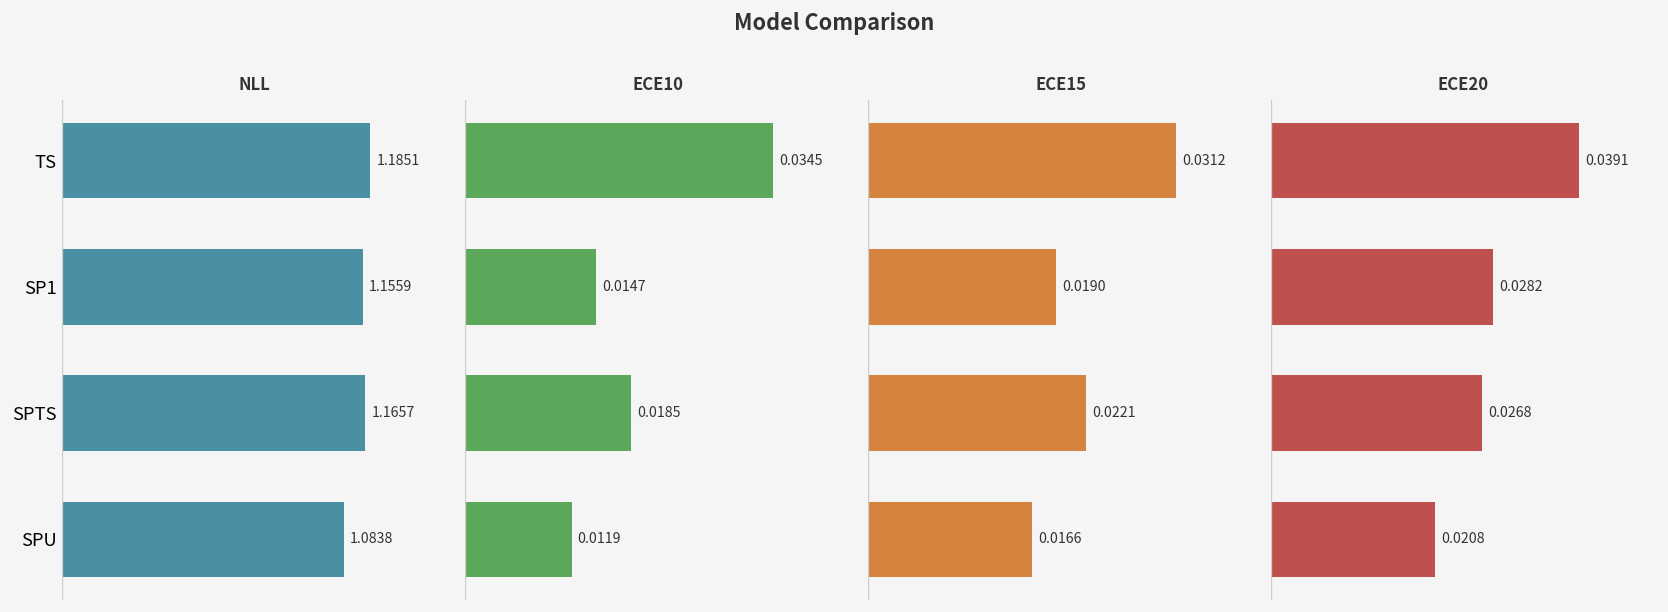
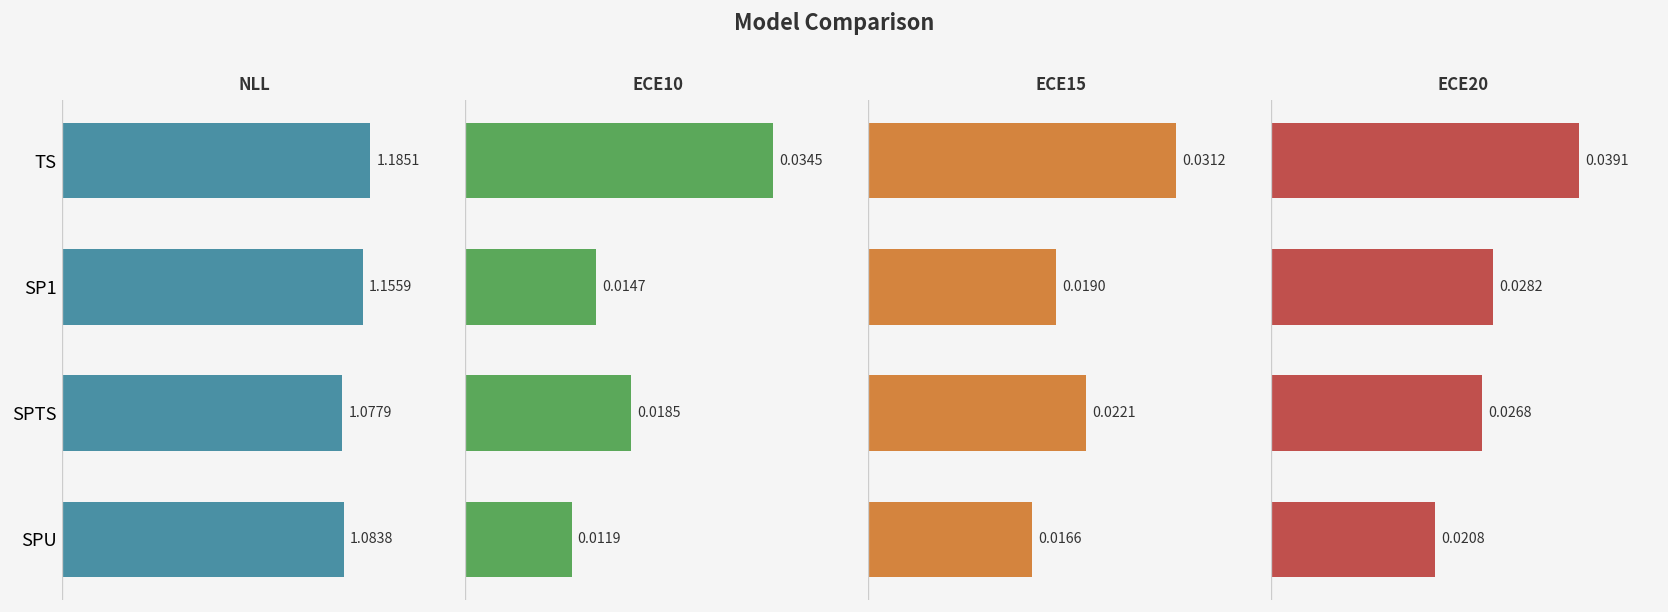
  {
    "NLL": {
      "TS": 1.1851,
      "SP1": 1.1559,
-     "SPTS": 1.1657,
+     "SPTS": 1.0779,
      "SPU": 1.0838
    }
  }
